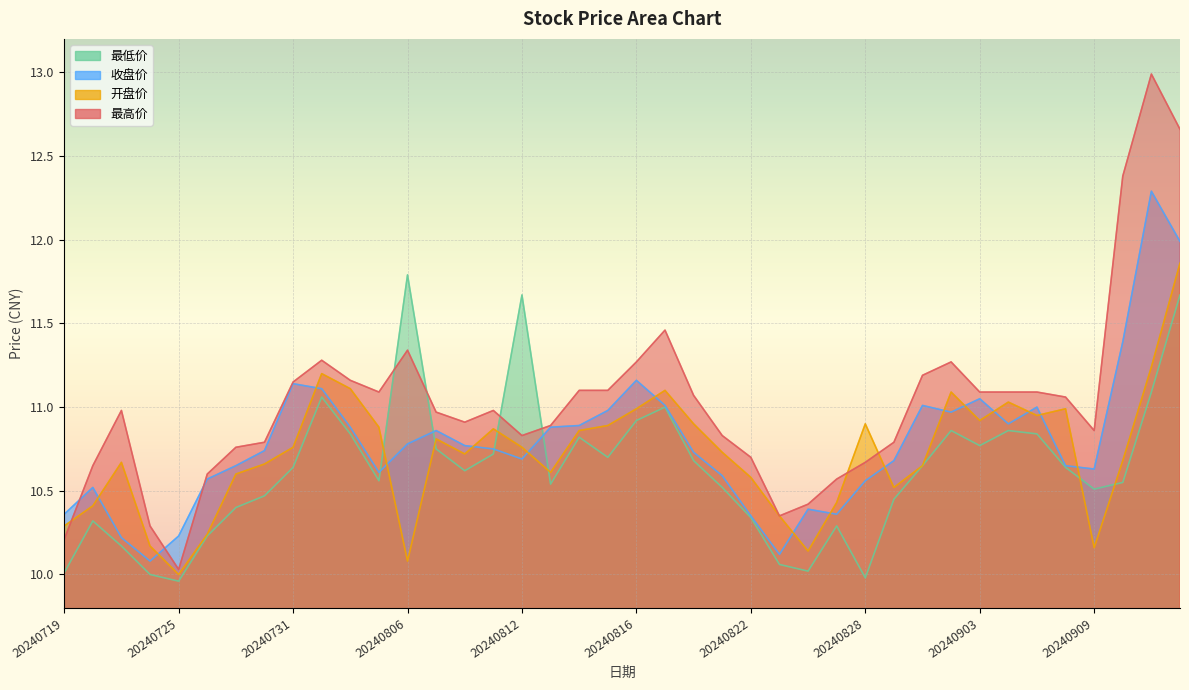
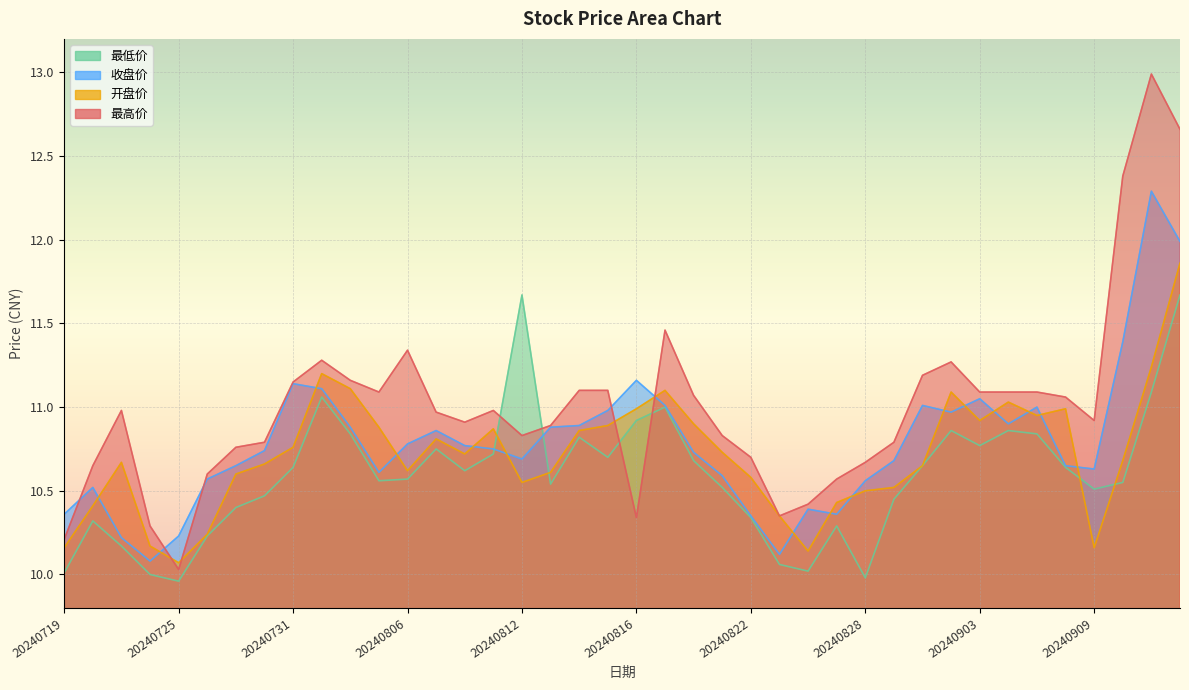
  {
    "最低价": {
      "20240719": 10.01,
      "20240725": 9.96,
      "20240731": 10.64,
-     "20240806": 11.79,
+     "20240806": 10.57,
      "20240812": 11.67,
      "20240816": 10.92,
      "20240828": 9.98,
      "20240903": 10.77,
      "20240909": 10.51
    },
    "收盘价": {
      "20240719": 10.36,
      "20240725": 10.23,
      "20240806": 10.78,
      "20240812": 10.69,
      "20240816": 11.16,
      "20240828": 10.56,
      "20240903": 11.05,
      "20240909": 10.63
    },
    "开盘价": {
-     "20240719": 10.29,
-     "20240725": 10.00,
+     "20240719": 10.16,
+     "20240725": 10.07,
      "20240731": 10.76,
-     "20240806": 10.08,
-     "20240812": 10.76,
+     "20240806": 10.62,
+     "20240812": 10.55,
      "20240816": 10.99,
      "20240822": 10.58,
-     "20240828": 10.9,
+     "20240828": 10.5,
      "20240903": 10.92,
      "20240909": 10.16
    },
    "最高价": {
      "20240719": 10.21,
      "20240725": 10.03,
      "20240806": 11.34,
      "20240812": 10.83,
-     "20240816": 11.27,
+     "20240816": 10.34,
      "20240822": 10.70,
      "20240828": 10.67,
      "20240903": 11.09,
-     "20240909": 10.86
+     "20240909": 10.92
    }
  }
